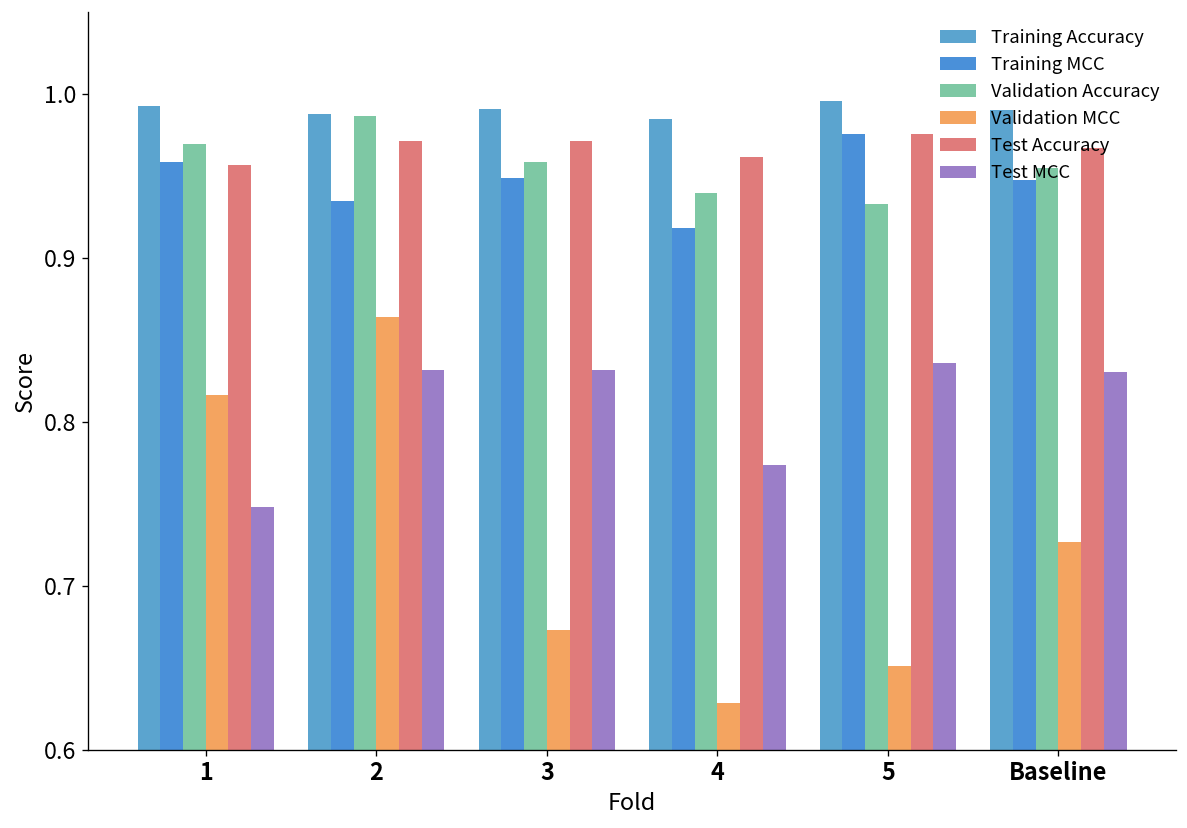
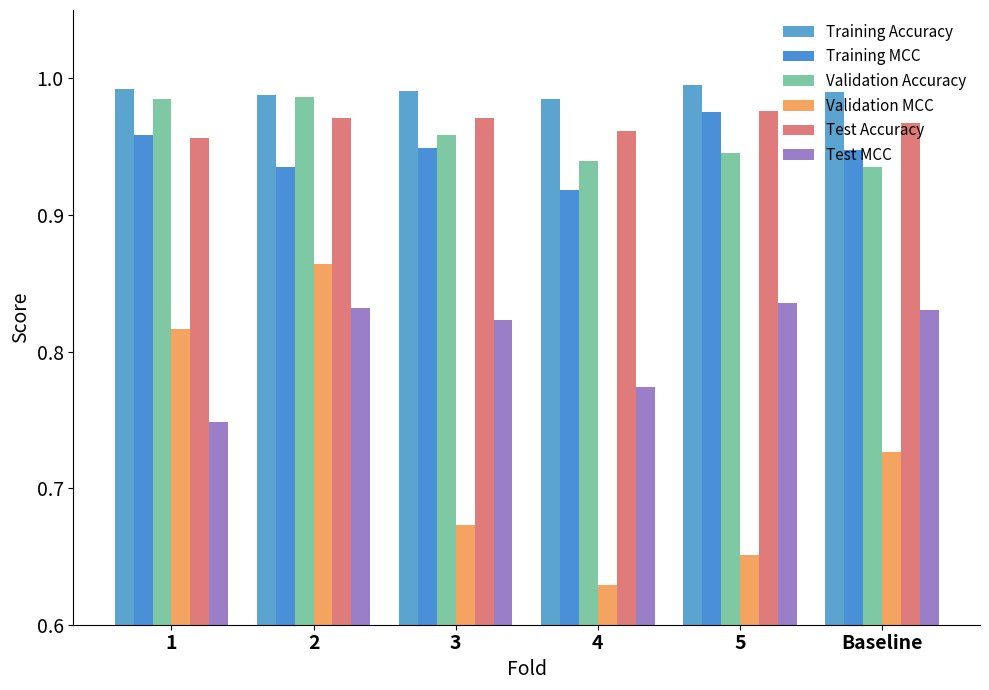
  {
    "Validation Accuracy": {
-     "1": 0.970,
+     "1": 0.985,
      "2": 0.987,
      "3": 0.959,
      "4": 0.939,
-     "5": 0.933,
-     "Baseline": 0.955
+     "5": 0.945,
+     "Baseline": 0.935
    },
    "Test MCC": {
      "1": 0.748,
      "2": 0.832,
-     "3": 0.832,
+     "3": 0.823,
      "4": 0.774,
      "5": 0.836,
      "Baseline": 0.831
    }
  }
